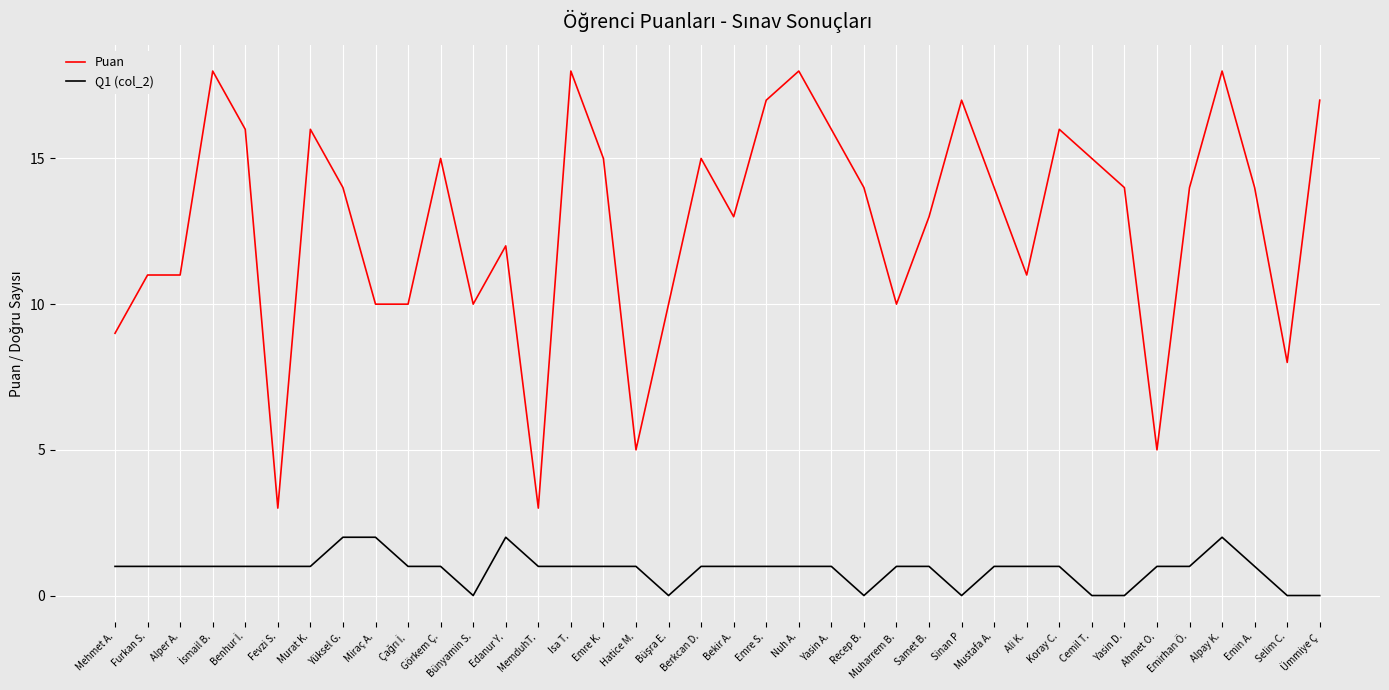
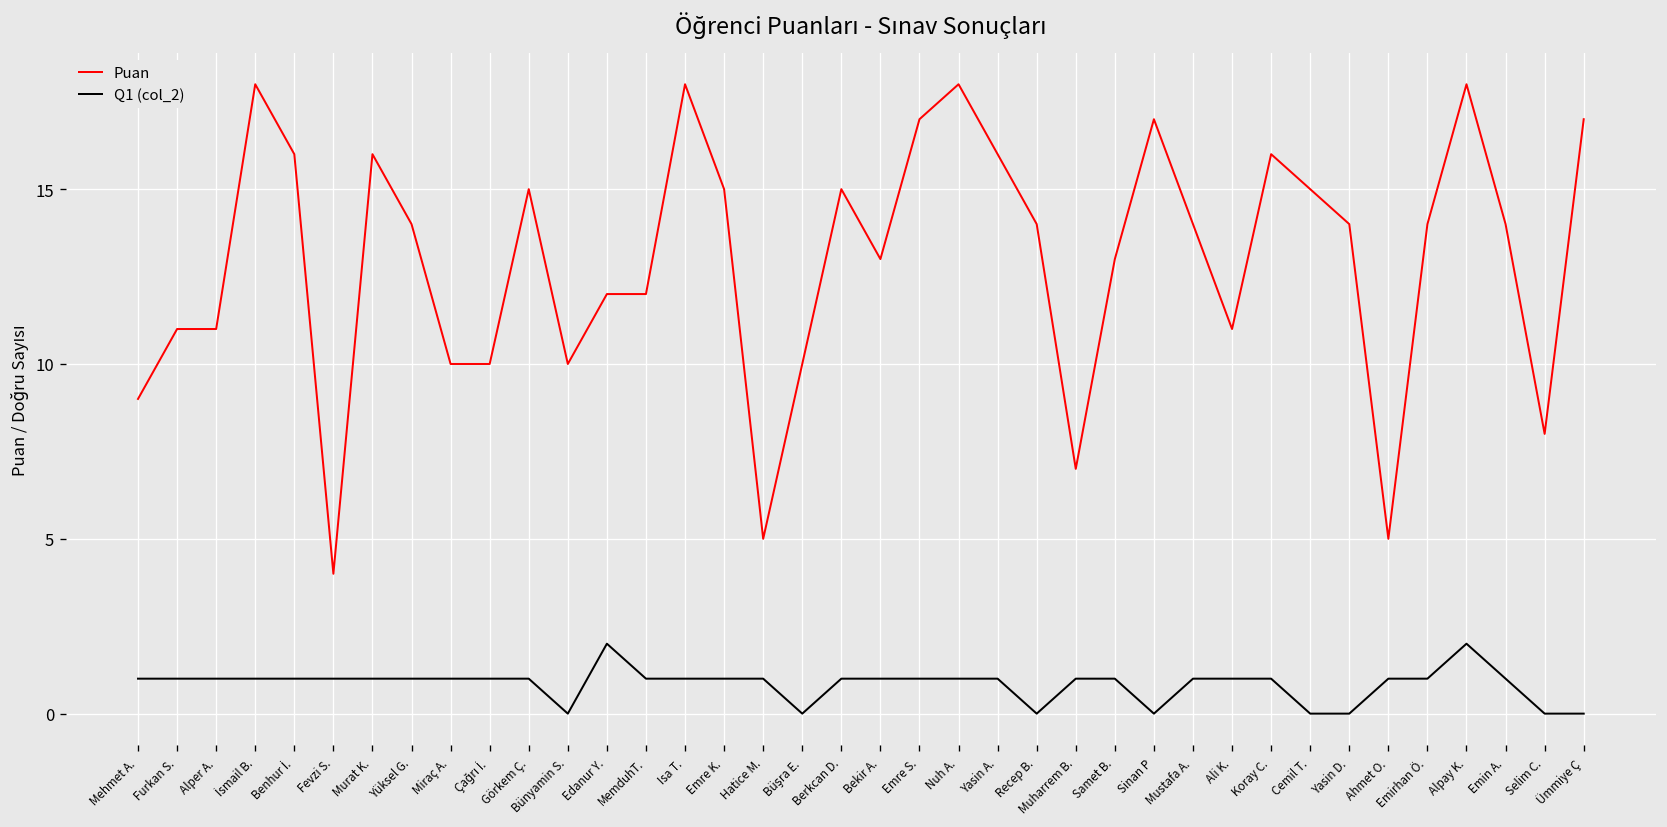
  {
    "Puan": {
      "Mehmet A.": 9,
      "Furkan S.": 11,
      "Alper A.": 11,
      "İsmail B.": 18,
      "Benhur İ.": 16,
-     "Fevzi S.": 3,
+     "Fevzi S.": 4,
      "Murat K.": 16,
      "Yüksel G.": 14,
      "Miraç A.": 10,
      "Çağrı İ.": 10,
      "Görkem Ç.": 15,
      "Bünyamin S.": 10,
      "Edanur Y.": 12,
-     "MemduhT.": 3,
+     "MemduhT.": 12,
      "Isa T.": 18,
      "Emre K.": 15,
      "Hatice M.": 5,
      "Büşra E.": 10,
      "Berkcan D.": 15,
      "Bekir A.": 13,
      "Emre S.": 17,
      "Nuh A.": 18,
      "Yasin A.": 16,
      "Recep B.": 14,
-     "Muharrem B.": 10,
+     "Muharrem B.": 7,
      "Samet B.": 13,
      "Sinan P": 17,
      "Mustafa A.": 14,
      "Ali K.": 11,
      "Koray C.": 16,
      "Cemil T.": 15,
      "Yasin D.": 14,
      "Ahmet O.": 5,
      "Emirhan Ö.": 14,
      "Alpay K.": 18,
      "Emin A.": 14,
      "Selim C.": 8,
      "Ümmiye Ç": 17
    },
    "Q1 (col_2)": {
      "Mehmet A.": 1,
      "Furkan S.": 1,
      "Alper A.": 1,
      "İsmail B.": 1,
      "Benhur İ.": 1,
      "Fevzi S.": 1,
      "Murat K.": 1,
-     "Yüksel G.": 2,
-     "Miraç A.": 2,
+     "Yüksel G.": 1,
+     "Miraç A.": 1,
      "Çağrı İ.": 1,
      "Görkem Ç.": 1,
      "Bünyamin S.": 0,
      "Edanur Y.": 2,
      "MemduhT.": 1,
      "Isa T.": 1,
      "Emre K.": 1,
      "Hatice M.": 1,
      "Büşra E.": 0,
      "Berkcan D.": 1,
      "Bekir A.": 1,
      "Emre S.": 1,
      "Nuh A.": 1,
      "Yasin A.": 1,
      "Recep B.": 0,
      "Muharrem B.": 1,
      "Samet B.": 1,
      "Sinan P": 0,
      "Mustafa A.": 1,
      "Ali K.": 1,
      "Koray C.": 1,
      "Cemil T.": 0,
      "Yasin D.": 0,
      "Ahmet O.": 1,
      "Emirhan Ö.": 1,
      "Alpay K.": 2,
      "Emin A.": 1,
      "Selim C.": 0,
      "Ümmiye Ç": 0
    }
  }
